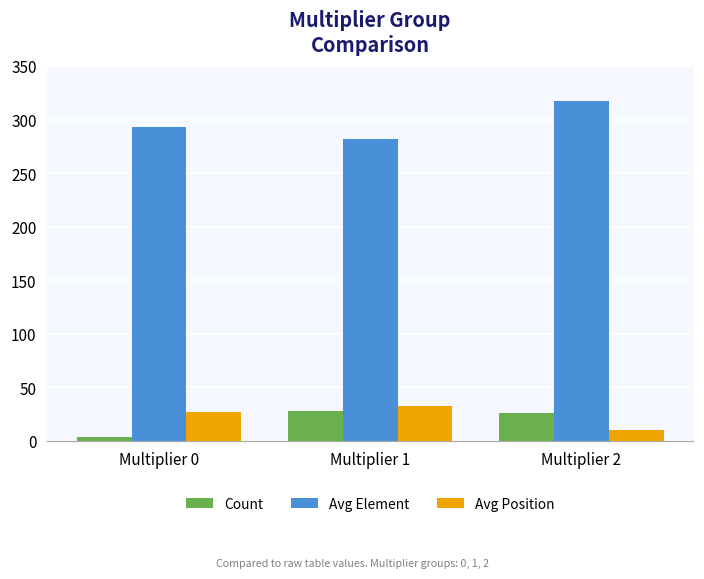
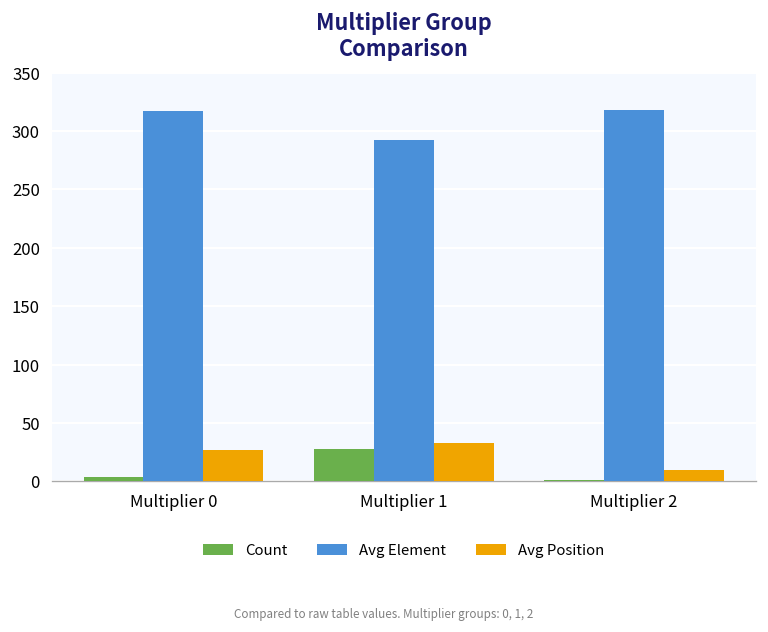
  {
    "Count": {
      "Multiplier 0": 0,
      "Multiplier 1": 30,
-     "Multiplier 2": 30
+     "Multiplier 2": 0
    },
    "Avg Element": {
-     "Multiplier 0": 290,
-     "Multiplier 1": 280,
+     "Multiplier 0": 320,
+     "Multiplier 1": 290,
      "Multiplier 2": 320
    },
    "Avg Position": {
      "Multiplier 0": 30,
      "Multiplier 1": 30,
      "Multiplier 2": 10
    }
  }
